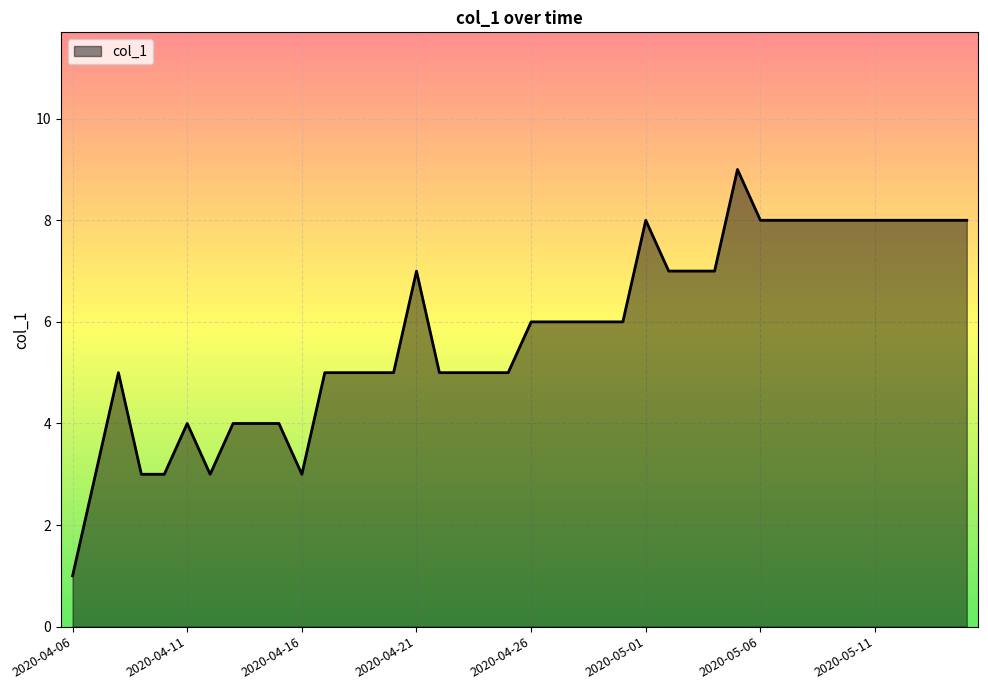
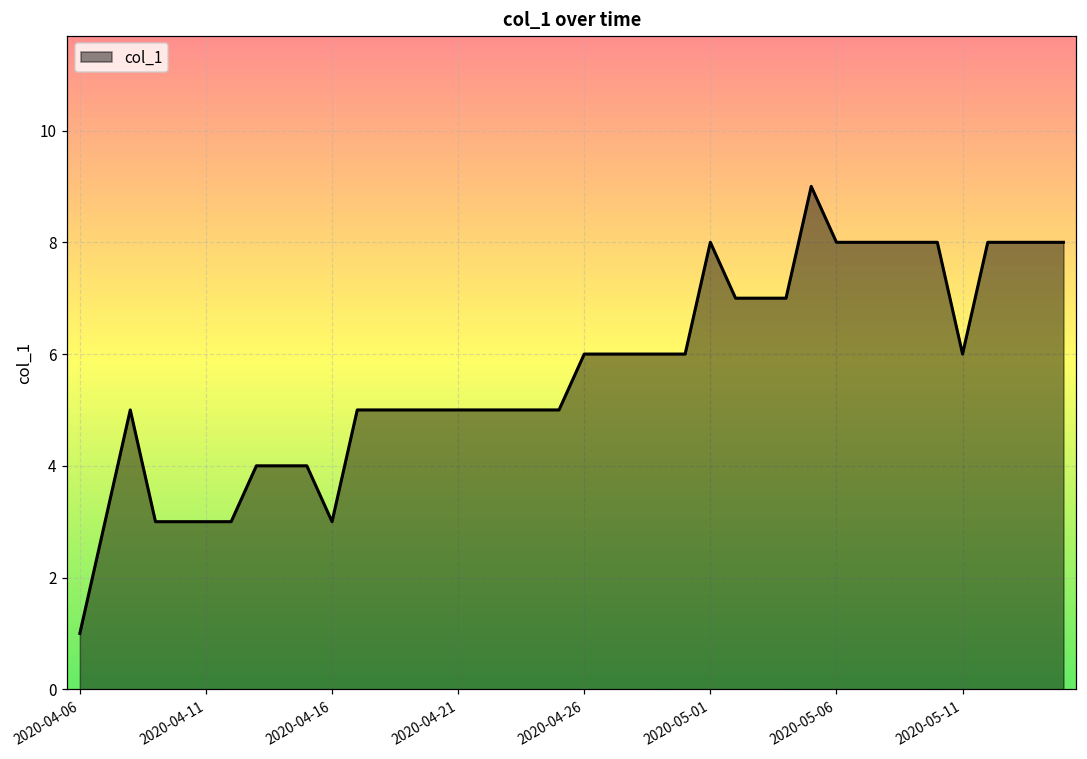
  {
    "2020-04-06": 1,
-   "2020-04-11": 4,
+   "2020-04-11": 3,
    "2020-04-16": 3,
-   "2020-04-21": 7,
+   "2020-04-21": 5,
    "2020-04-26": 6,
    "2020-05-01": 8,
    "2020-05-06": 8,
-   "2020-05-11": 8
+   "2020-05-11": 6
  }
